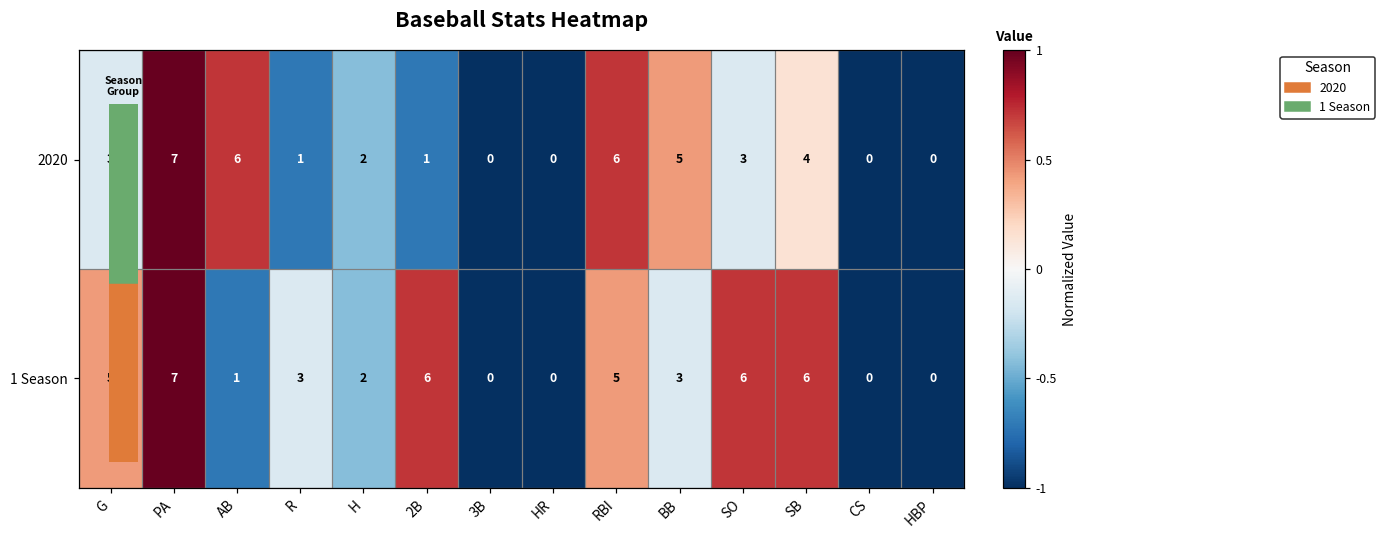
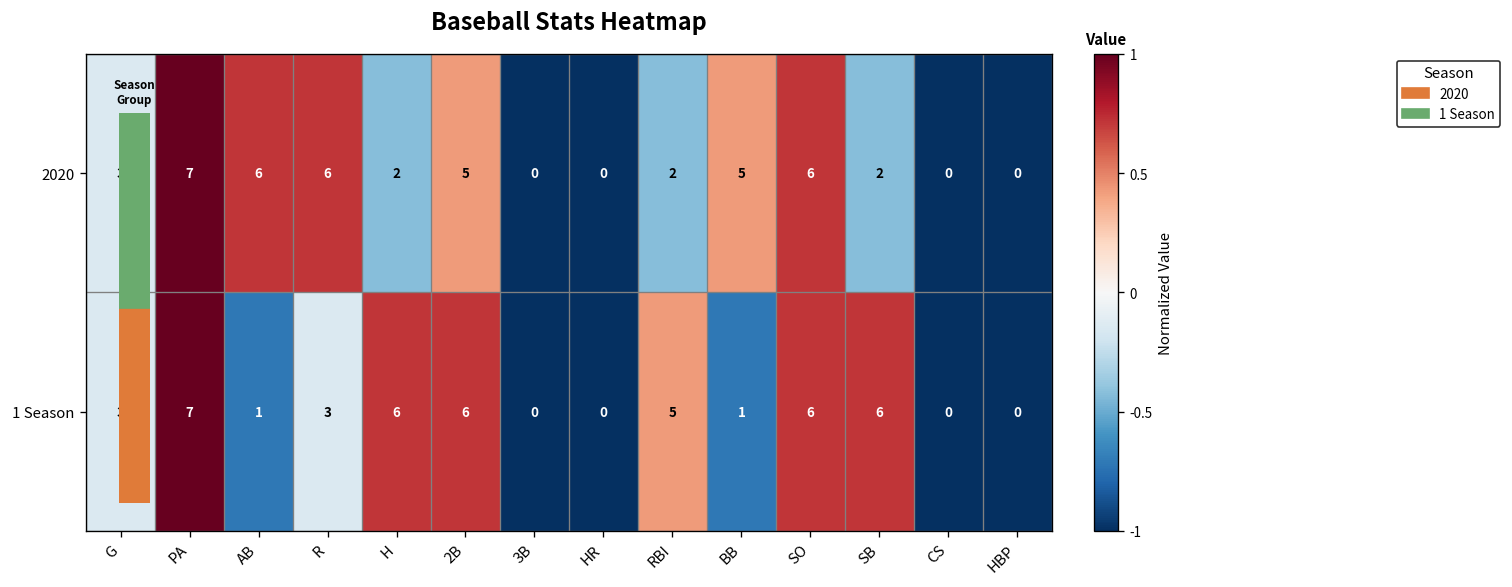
  {
    "2020": {
      "G": 3,
      "PA": 7,
      "AB": 6,
-     "R": 1,
+     "R": 6,
      "H": 2,
-     "2B": 1,
+     "2B": 5,
      "3B": 0,
      "HR": 0,
-     "RBI": 6,
+     "RBI": 2,
      "BB": 5,
-     "SO": 3,
-     "SB": 4,
+     "SO": 6,
+     "SB": 2,
      "CS": 0,
      "HBP": 0
    },
    "1 Season": {
-     "G": 5,
+     "G": 3,
      "PA": 7,
      "AB": 1,
      "R": 3,
-     "H": 2,
+     "H": 6,
      "2B": 6,
      "3B": 0,
      "HR": 0,
      "RBI": 5,
-     "BB": 3,
+     "BB": 1,
      "SO": 6,
      "SB": 6,
      "CS": 0,
      "HBP": 0
    }
  }
